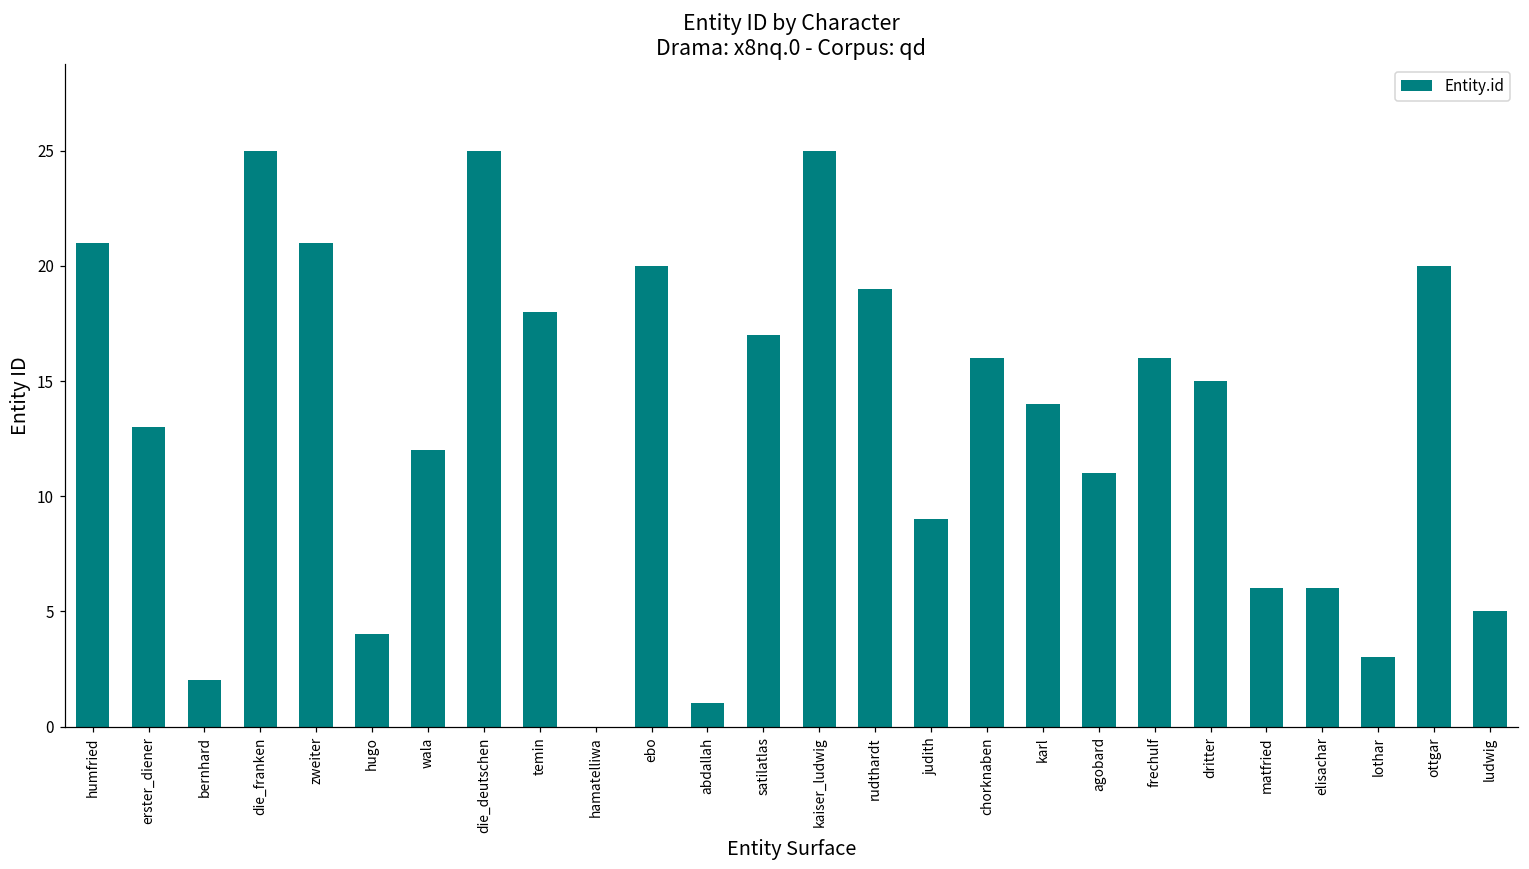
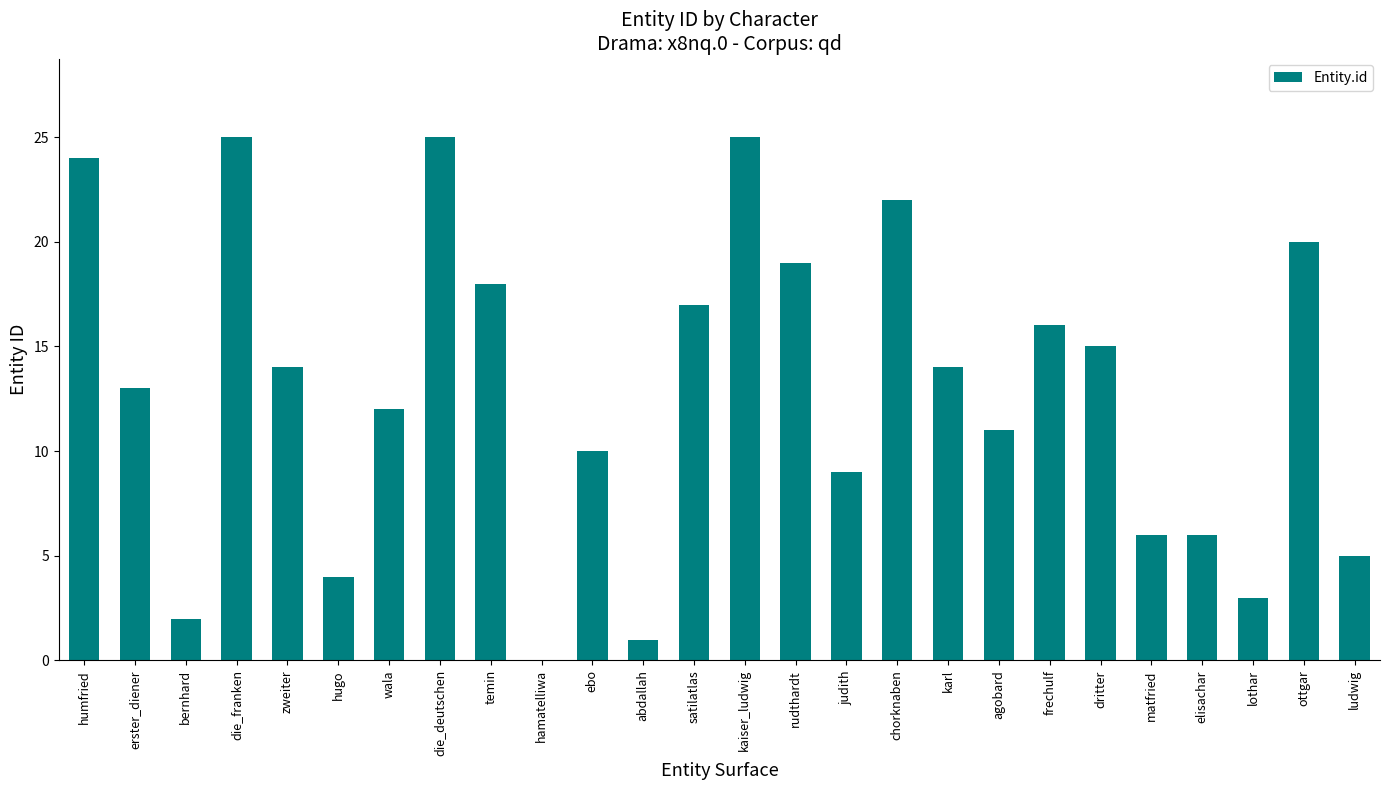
  {
-   "humfried": 21,
+   "humfried": 24,
    "erster_diener": 13,
    "bernhard": 2,
    "die_franken": 25,
-   "zweiter": 21,
+   "zweiter": 14,
    "hugo": 4,
    "wala": 12,
    "die_deutschen": 25,
    "temin": 18,
    "hamatelliwa": 0,
-   "ebo": 20,
+   "ebo": 10,
    "abdallah": 1,
    "satilatlas": 17,
    "kaiser_ludwig": 25,
    "rudthardt": 19,
    "judith": 9,
-   "chorknaben": 16,
+   "chorknaben": 22,
    "karl": 14,
    "agobard": 11,
    "frechulf": 16,
    "dritter": 15,
    "matfried": 6,
    "elisachar": 6,
    "lothar": 3,
    "ottgar": 20,
    "ludwig": 5
  }
